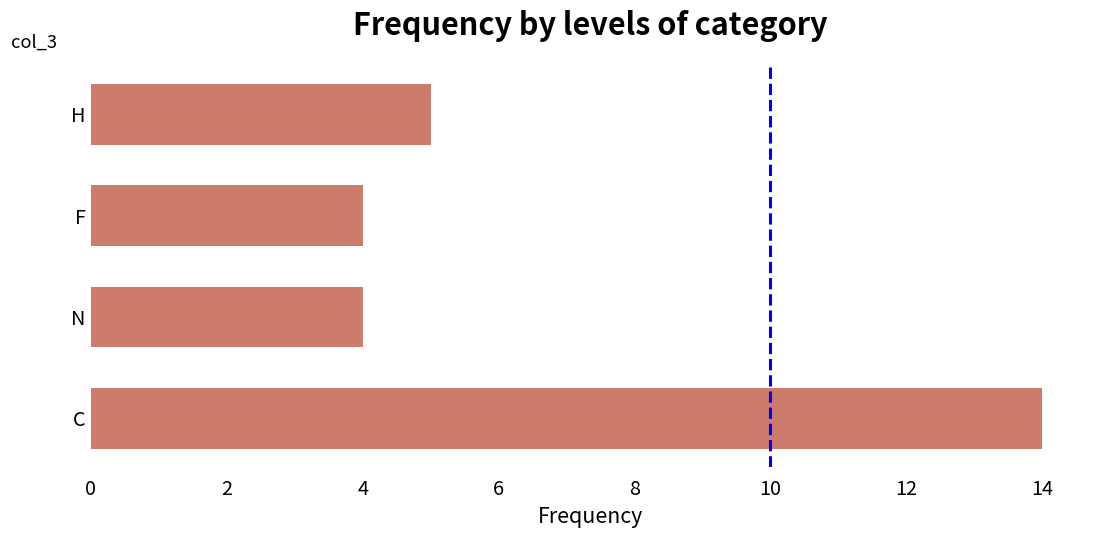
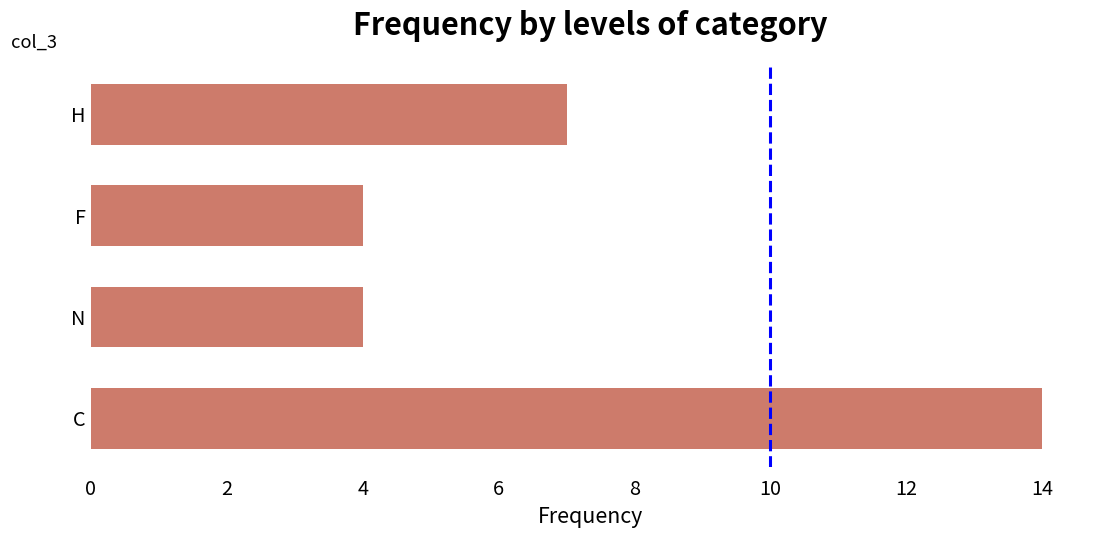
  {
-   "H": 5,
+   "H": 7,
    "F": 4,
    "N": 4,
    "C": 14
  }
